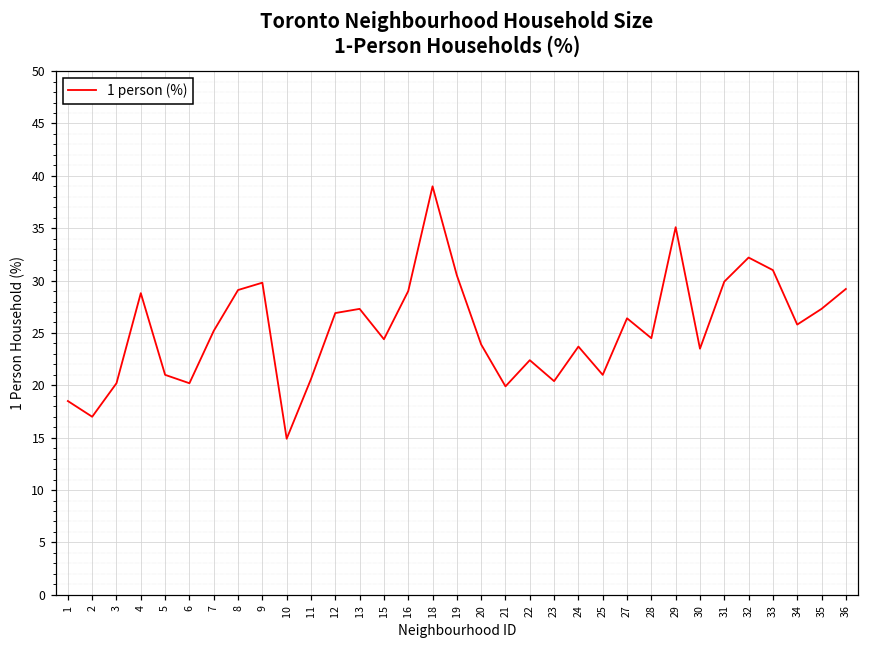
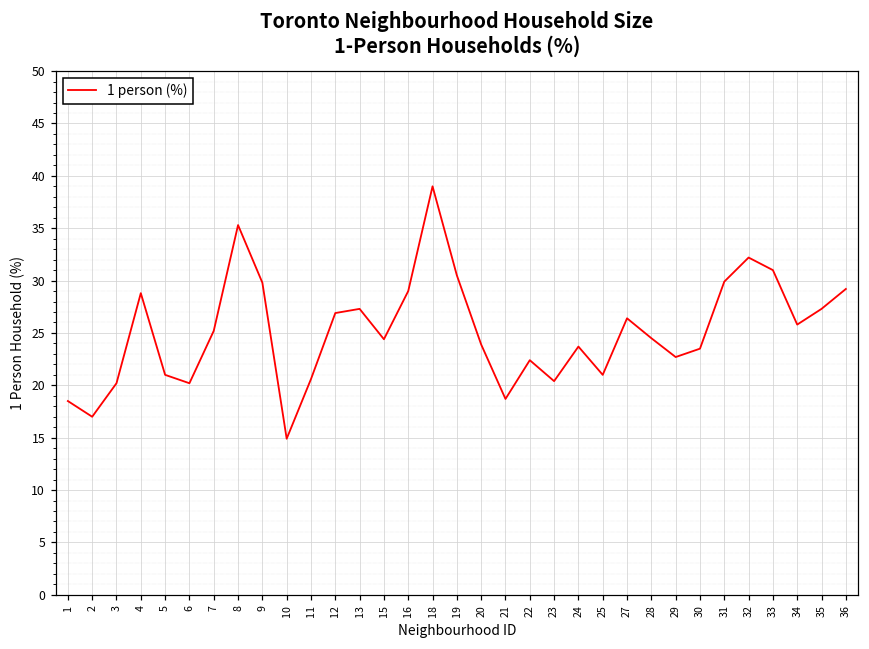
  {
    "1": 19,
    "2": 17,
    "3": 20,
    "4": 29,
    "5": 21,
    "6": 20,
    "7": 25,
-   "8": 29,
+   "8": 35,
    "9": 30,
    "10": 15,
    "11": 21,
    "12": 27,
    "13": 27,
    "15": 24,
    "16": 29,
    "18": 39,
    "19": 31,
    "20": 24,
-   "21": 20,
+   "21": 19,
    "22": 22,
    "23": 20,
    "24": 24,
    "25": 21,
    "27": 26,
    "28": 25,
-   "29": 35,
+   "29": 23,
    "30": 24,
    "31": 30,
    "32": 32,
    "33": 31,
    "34": 26,
    "35": 27,
    "36": 29
  }
